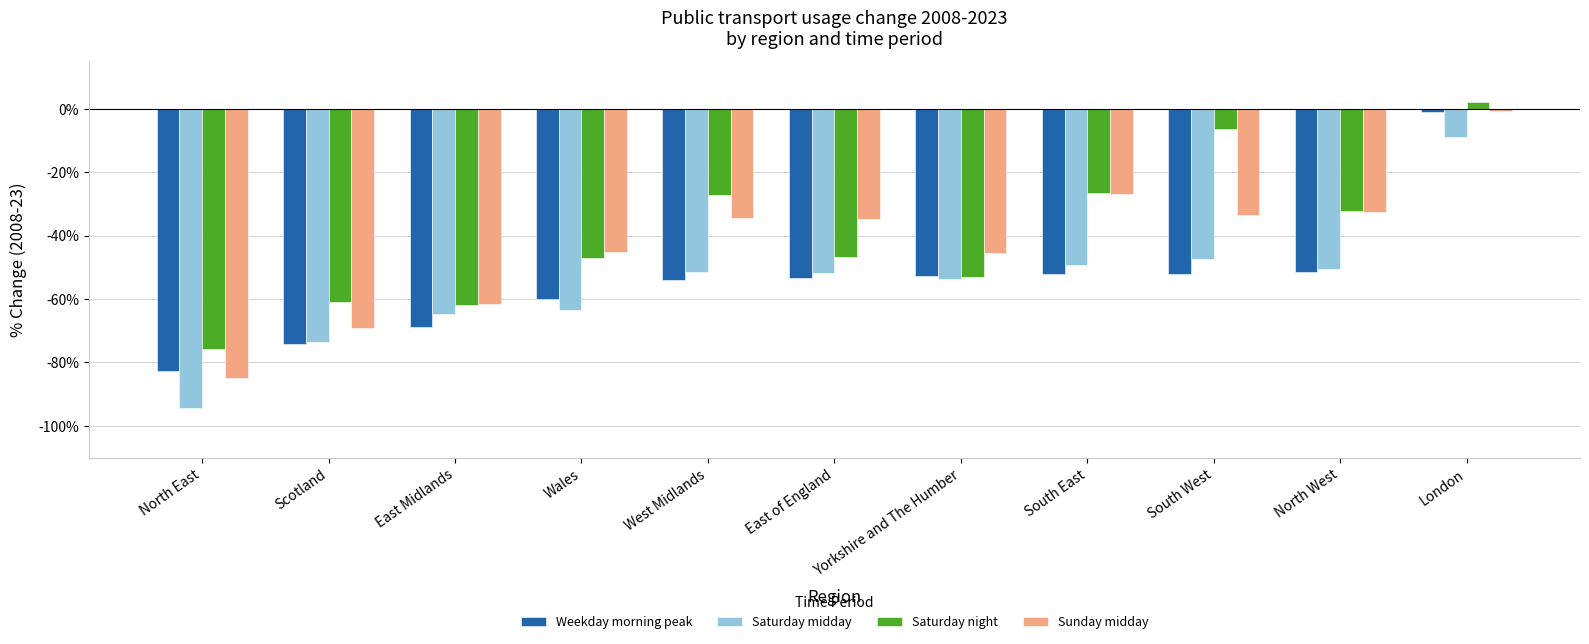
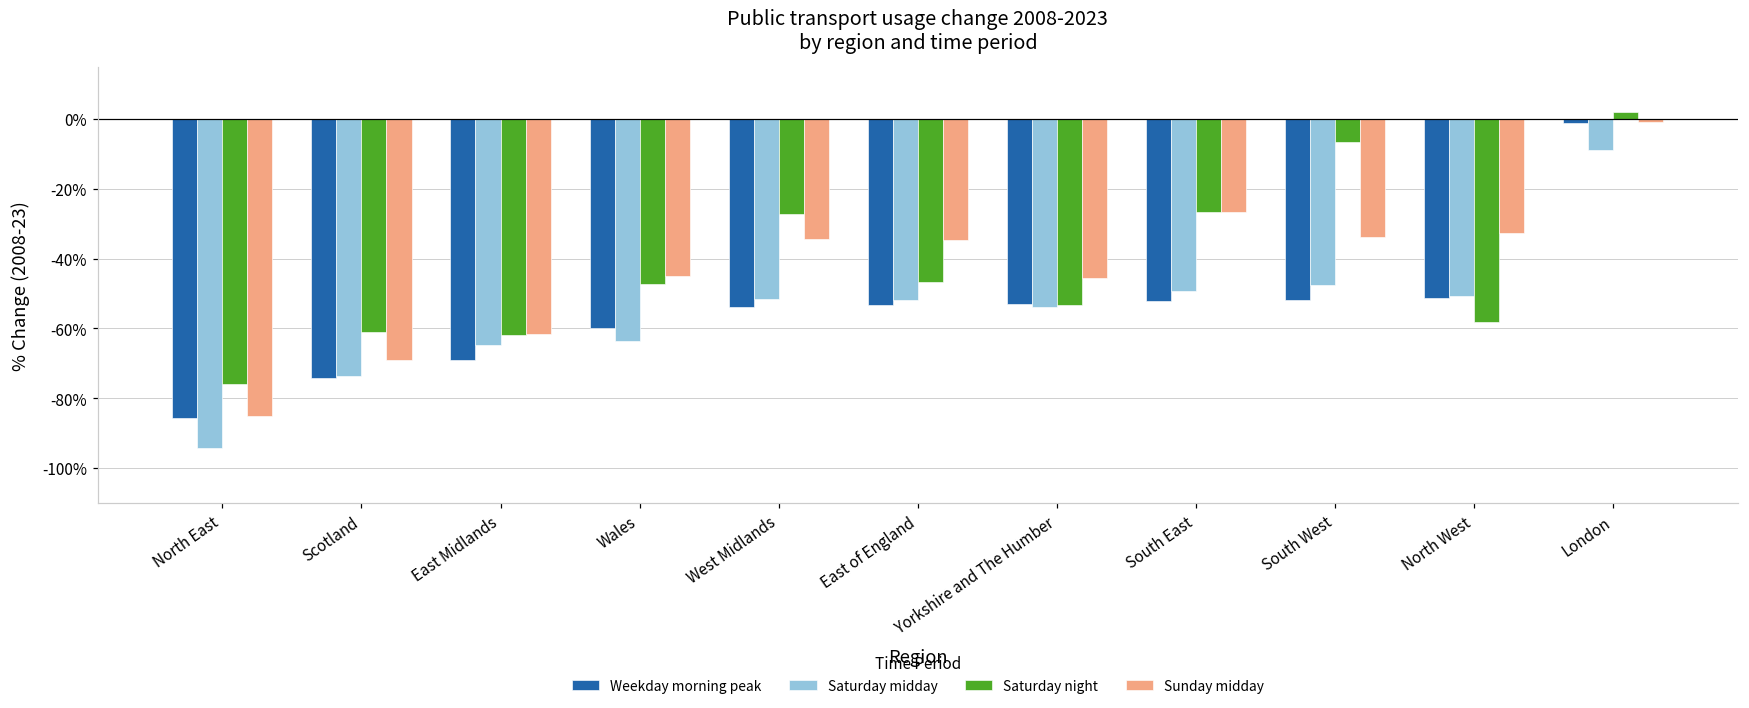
  {
    "Weekday morning peak": {
-     "North East": "-83%",
+     "North East": "-86%",
      "Scotland": "-74%",
      "East Midlands": "-69%",
      "Wales": "-60%",
      "West Midlands": "-54%",
      "East of England": "-53%",
      "Yorkshire and The Humber": "-53%",
      "South East": "-52%",
      "South West": "-52%",
      "North West": "-51%",
      "London": "-1%"
    },
    "Saturday midday": {
      "North East": "-94%",
      "Scotland": "-73%",
      "East Midlands": "-65%",
      "Wales": "-64%",
      "West Midlands": "-51%",
      "East of England": "-52%",
      "Yorkshire and The Humber": "-54%",
      "South East": "-49%",
      "South West": "-47%",
      "North West": "-51%",
      "London": "-9%"
    },
    "Saturday night": {
      "North East": "-76%",
      "Scotland": "-61%",
      "East Midlands": "-62%",
      "Wales": "-47%",
      "West Midlands": "-27%",
      "East of England": "-47%",
      "Yorkshire and The Humber": "-53%",
      "South East": "-27%",
      "South West": "-7%",
-     "North West": "-32%",
+     "North West": "-58%",
      "London": "2%"
    },
    "Sunday midday": {
      "North East": "-85%",
      "Scotland": "-69%",
      "East Midlands": "-62%",
      "Wales": "-45%",
      "West Midlands": "-34%",
      "East of England": "-35%",
      "Yorkshire and The Humber": "-46%",
      "South East": "-27%",
      "South West": "-34%",
      "North West": "-33%",
      "London": "-1%"
    }
  }
